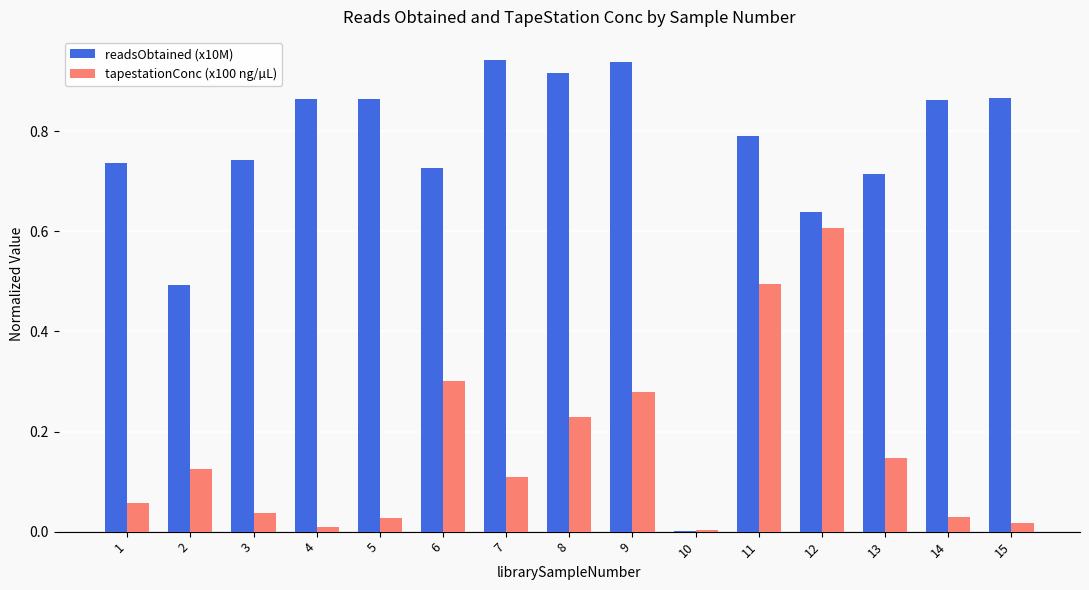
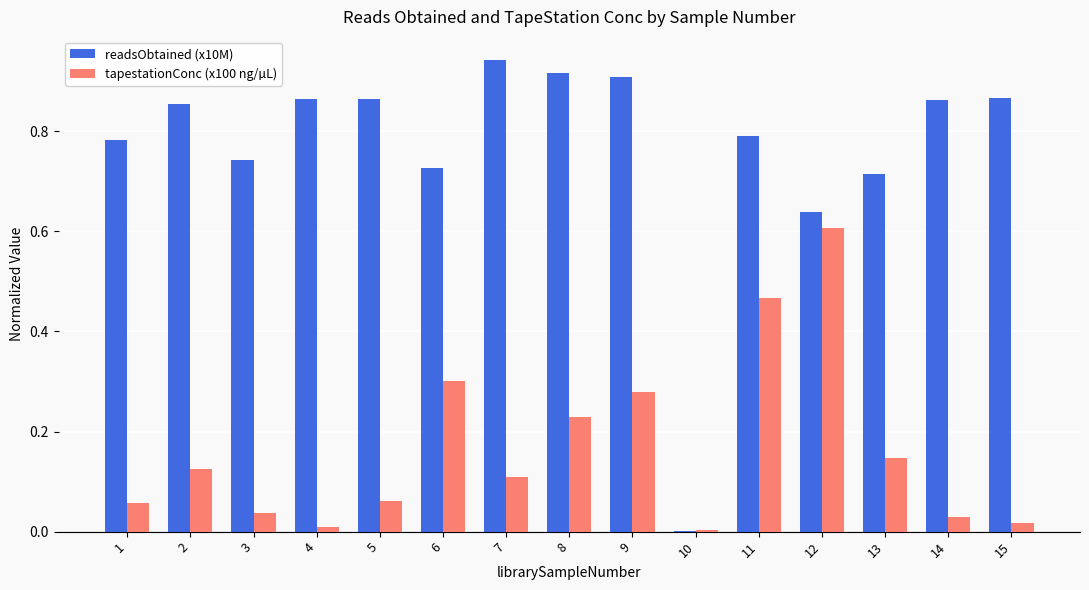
  {
    "readsObtained (x10M)": {
-     "1": 0.74,
-     "2": 0.49,
+     "1": 0.78,
+     "2": 0.85,
      "3": 0.74,
      "4": 0.86,
      "5": 0.86,
      "6": 0.73,
      "7": 0.94,
      "8": 0.92,
-     "9": 0.94,
+     "9": 0.91,
      "11": 0.79,
      "12": 0.64,
      "13": 0.71,
      "14": 0.86,
      "15": 0.87
    },
    "tapestationConc (x100 ng/µL)": {
      "1": 0.06,
      "2": 0.12,
      "3": 0.04,
      "4": 0.01,
-     "5": 0.03,
+     "5": 0.06,
      "6": 0.30,
      "7": 0.11,
      "8": 0.23,
      "9": 0.28,
-     "11": 0.49,
+     "11": 0.47,
      "12": 0.61,
      "13": 0.15,
      "14": 0.03,
      "15": 0.02
    }
  }
